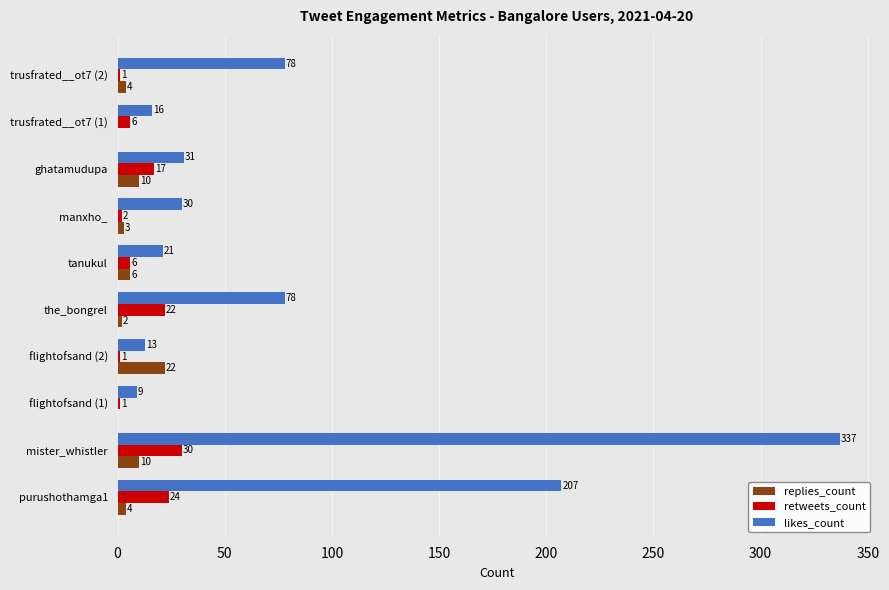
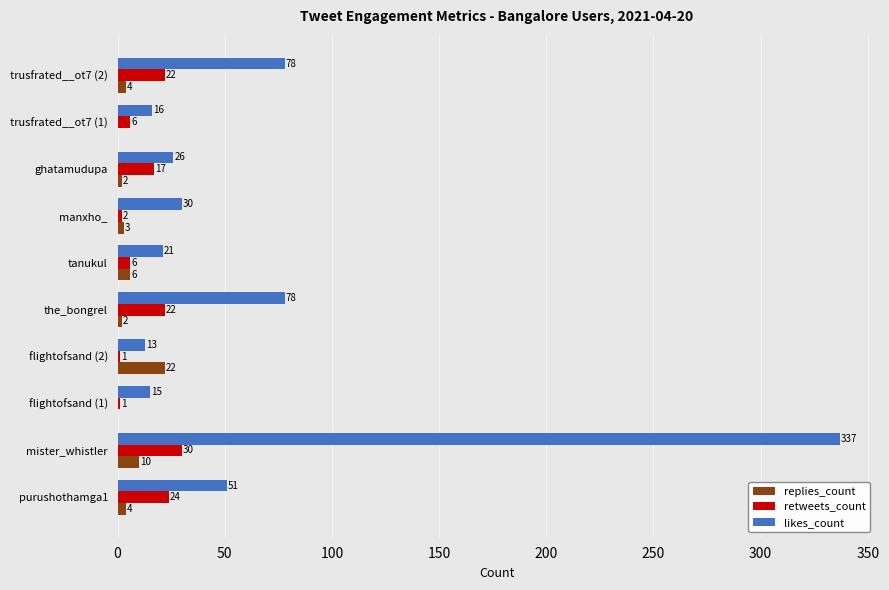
  {
    "replies_count": {
      "trusfrated__ot7 (2)": 4,
-     "ghatamudupa": 10,
+     "ghatamudupa": 2,
      "manxho_": 3,
      "tanukul": 6,
      "the_bongrel": 2,
      "flightofsand (2)": 22,
      "mister_whistler": 10,
      "purushothamga1": 4
    },
    "retweets_count": {
-     "trusfrated__ot7 (2)": 1,
+     "trusfrated__ot7 (2)": 22,
      "trusfrated__ot7 (1)": 6,
      "ghatamudupa": 17,
      "manxho_": 2,
      "tanukul": 6,
      "the_bongrel": 22,
      "flightofsand (2)": 1,
      "flightofsand (1)": 1,
      "mister_whistler": 30,
      "purushothamga1": 24
    },
    "likes_count": {
      "trusfrated__ot7 (2)": 78,
      "trusfrated__ot7 (1)": 16,
-     "ghatamudupa": 31,
+     "ghatamudupa": 26,
      "manxho_": 30,
      "tanukul": 21,
      "the_bongrel": 78,
      "flightofsand (2)": 13,
-     "flightofsand (1)": 9,
+     "flightofsand (1)": 15,
      "mister_whistler": 337,
-     "purushothamga1": 207
+     "purushothamga1": 51
    }
  }
